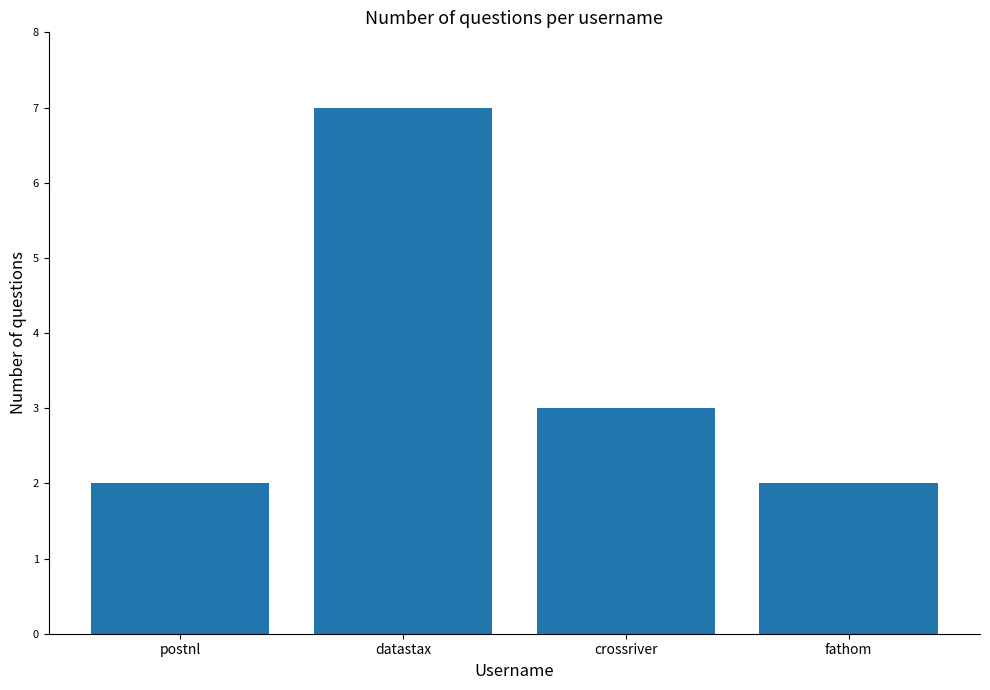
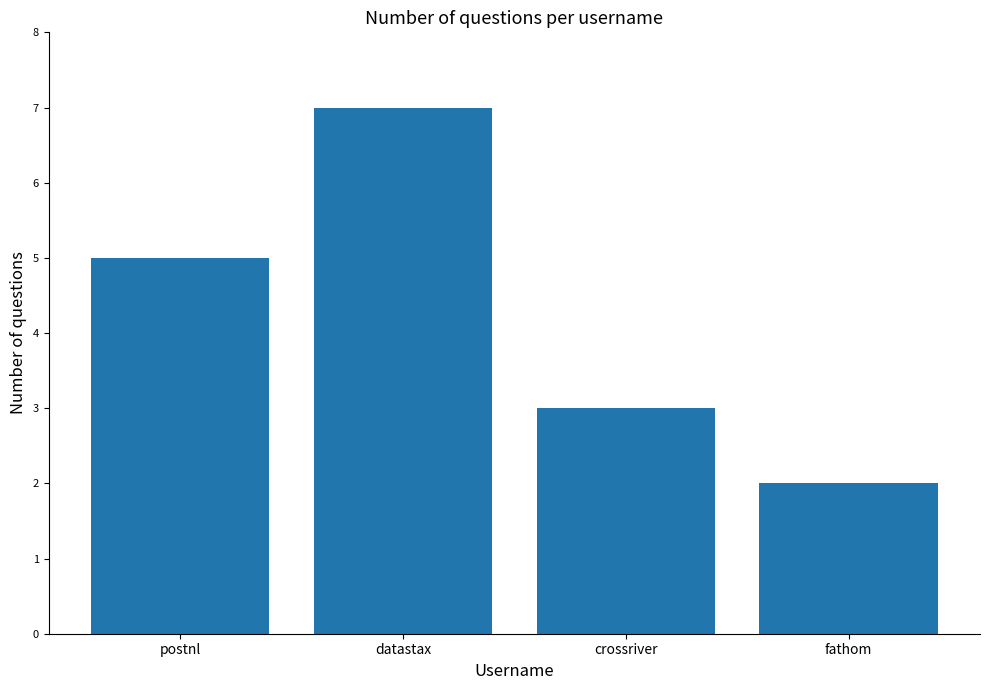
  {
-   "postnl": 2,
+   "postnl": 5,
    "datastax": 7,
    "crossriver": 3,
    "fathom": 2
  }
